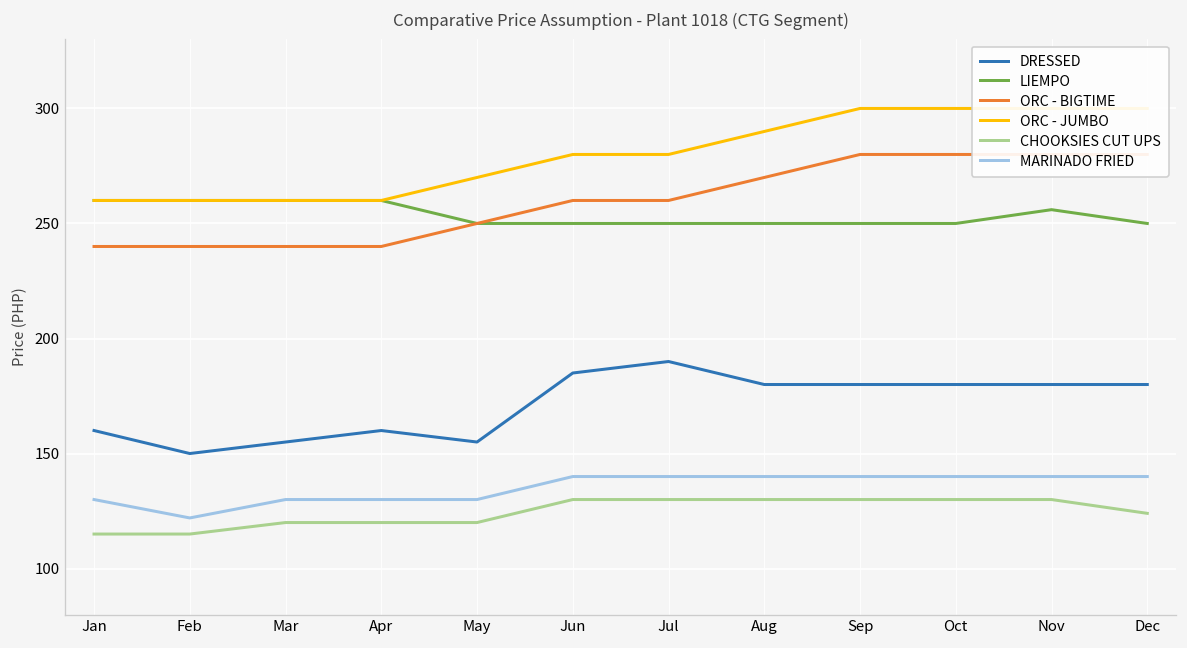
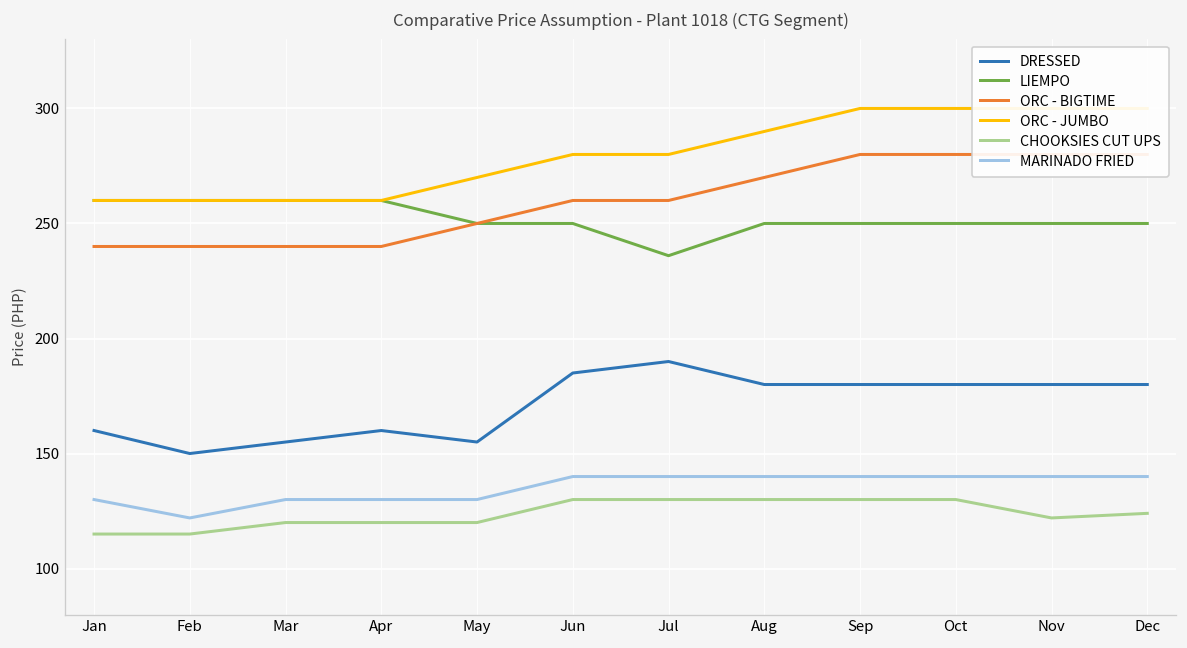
  {
    "DRESSED": {
      "Jan": 160,
      "Feb": 150,
      "Mar": 155,
      "Apr": 160,
      "May": 155,
      "Jun": 185,
      "Jul": 190,
      "Aug": 180,
      "Sep": 180,
      "Oct": 180,
      "Nov": 180,
      "Dec": 180
    },
    "LIEMPO": {
      "Jun": 250,
-     "Jul": 250,
+     "Jul": 236,
      "Aug": 250,
      "Sep": 250,
      "Oct": 250,
-     "Nov": 256,
+     "Nov": 250,
      "Dec": 250
    },
    "ORC - BIGTIME": {
      "Jan": 240,
      "Feb": 240,
      "Mar": 240,
      "Apr": 240,
      "Jun": 260,
      "Jul": 260,
      "Aug": 270,
      "Sep": 280,
      "Oct": 280
    },
    "ORC - JUMBO": {
      "May": 270,
      "Jun": 280,
      "Jul": 280,
      "Aug": 290,
      "Sep": 300,
      "Oct": 300
    },
    "CHOOKSIES CUT UPS": {
      "Jan": 115,
      "Feb": 115,
      "Mar": 120,
      "Apr": 120,
      "May": 120,
      "Jun": 130,
      "Jul": 130,
      "Aug": 130,
      "Sep": 130,
      "Oct": 130,
-     "Nov": 130,
+     "Nov": 122,
      "Dec": 124
    },
    "MARINADO FRIED": {
      "Jan": 130,
      "Feb": 122,
      "Mar": 130,
      "Apr": 130,
      "May": 130,
      "Jun": 140,
      "Jul": 140,
      "Aug": 140,
      "Sep": 140,
      "Oct": 140,
      "Nov": 140,
      "Dec": 140
    }
  }
